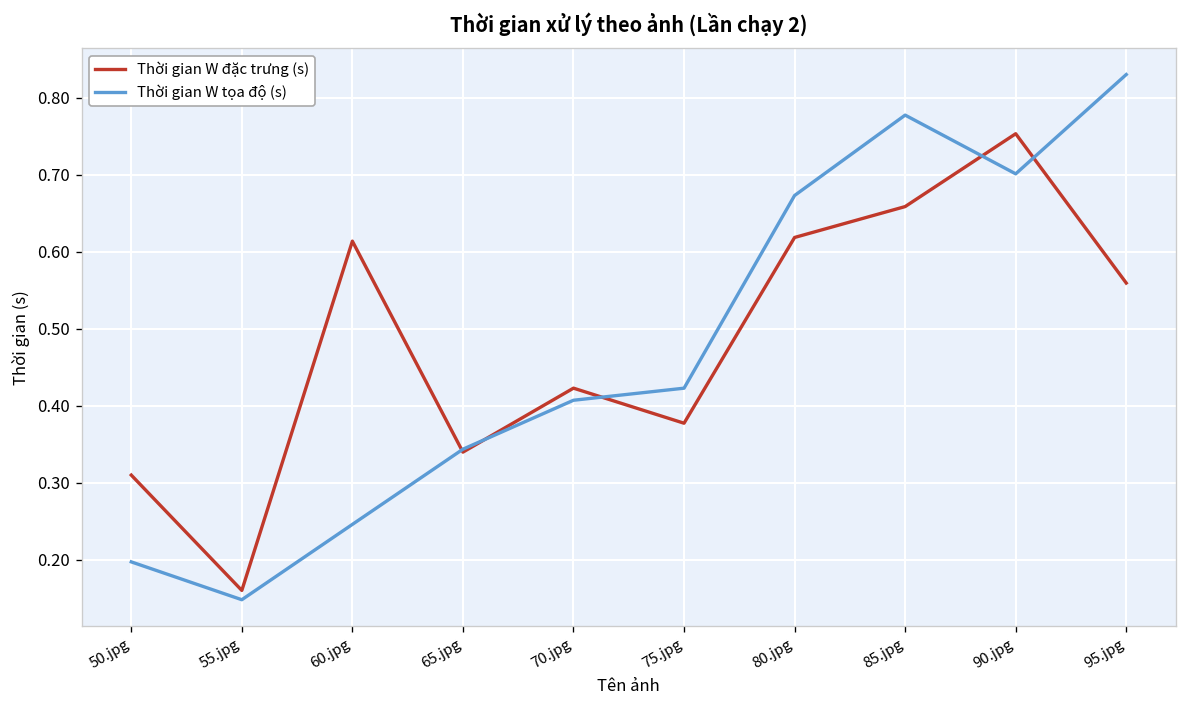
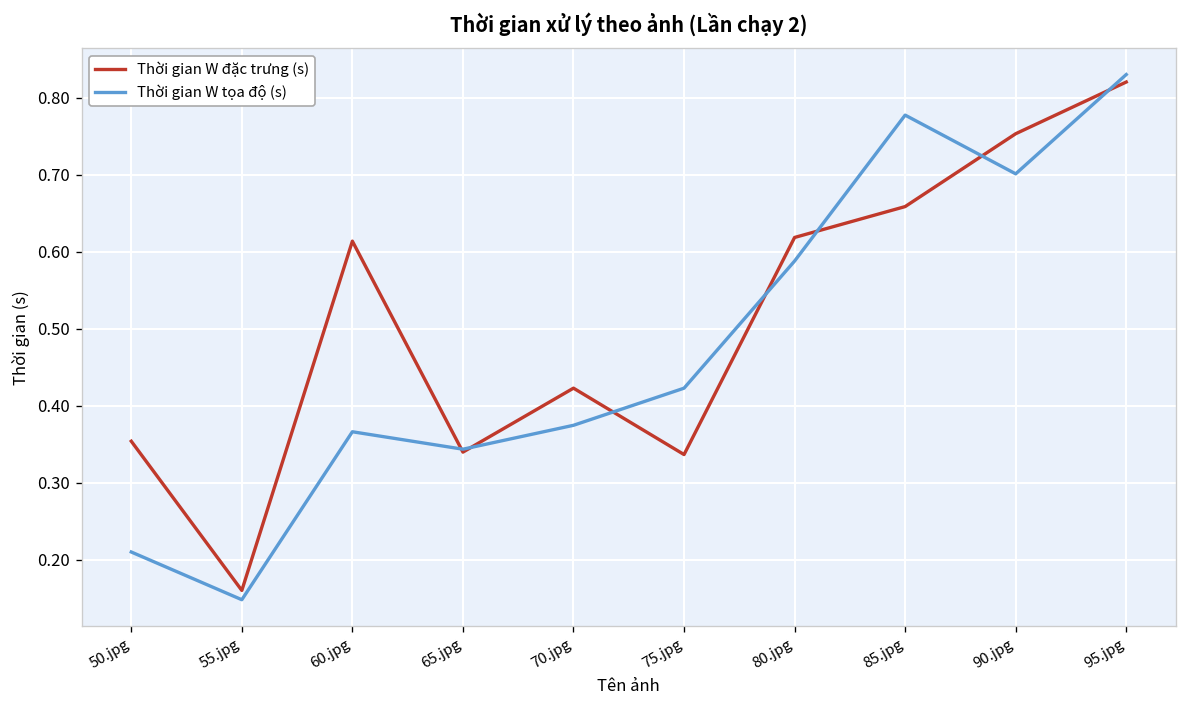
  {
    "Thời gian W đặc trưng (s)": {
-     "50.jpg": 0.31,
+     "50.jpg": 0.35,
      "55.jpg": 0.16,
      "60.jpg": 0.61,
      "70.jpg": 0.42,
-     "75.jpg": 0.38,
+     "75.jpg": 0.34,
      "80.jpg": 0.62,
      "85.jpg": 0.66,
      "90.jpg": 0.75,
-     "95.jpg": 0.56
+     "95.jpg": 0.82
    },
    "Thời gian W tọa độ (s)": {
-     "50.jpg": 0.20,
+     "50.jpg": 0.21,
      "55.jpg": 0.15,
-     "60.jpg": 0.25,
-     "70.jpg": 0.41,
+     "60.jpg": 0.37,
+     "70.jpg": 0.37,
      "75.jpg": 0.42,
-     "80.jpg": 0.67,
+     "80.jpg": 0.59,
      "85.jpg": 0.78,
      "90.jpg": 0.70,
      "95.jpg": 0.83
    }
  }
